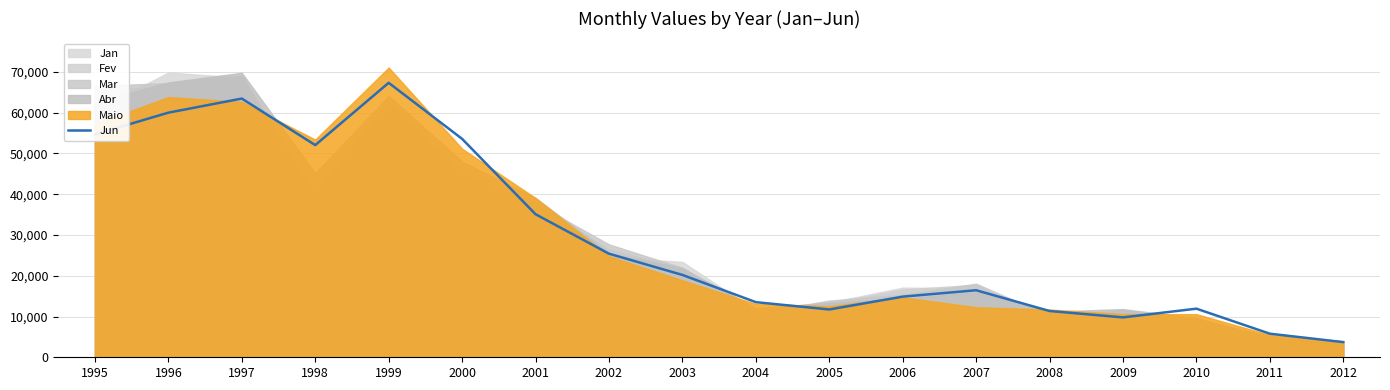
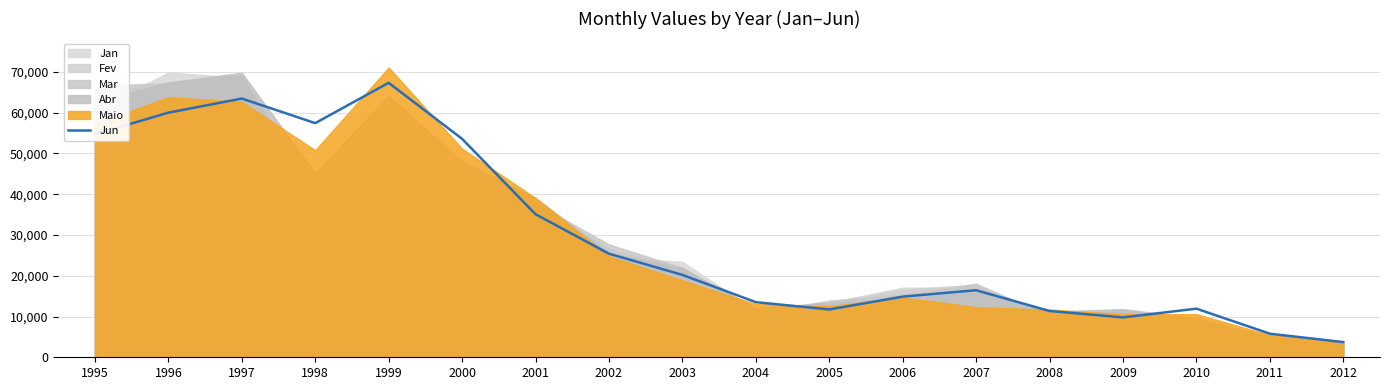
  {
    "Jun": {
      "1996": "60,000",
      "1997": "63,000",
-     "1998": "52,000",
+     "1998": "57,000",
      "1999": "67,000",
      "2000": "54,000",
      "2001": "35,000",
      "2003": "20,000",
      "2005": "12,000",
      "2010": "12,000"
    },
    "Maio": {
      "1996": "64,000",
      "1997": "63,000",
-     "1998": "53,000",
+     "1998": "51,000",
      "1999": "71,000",
      "2000": "51,000",
      "2003": "19,000",
      "2005": "13,000",
      "2007": "12,000",
      "2010": "11,000"
    }
  }
